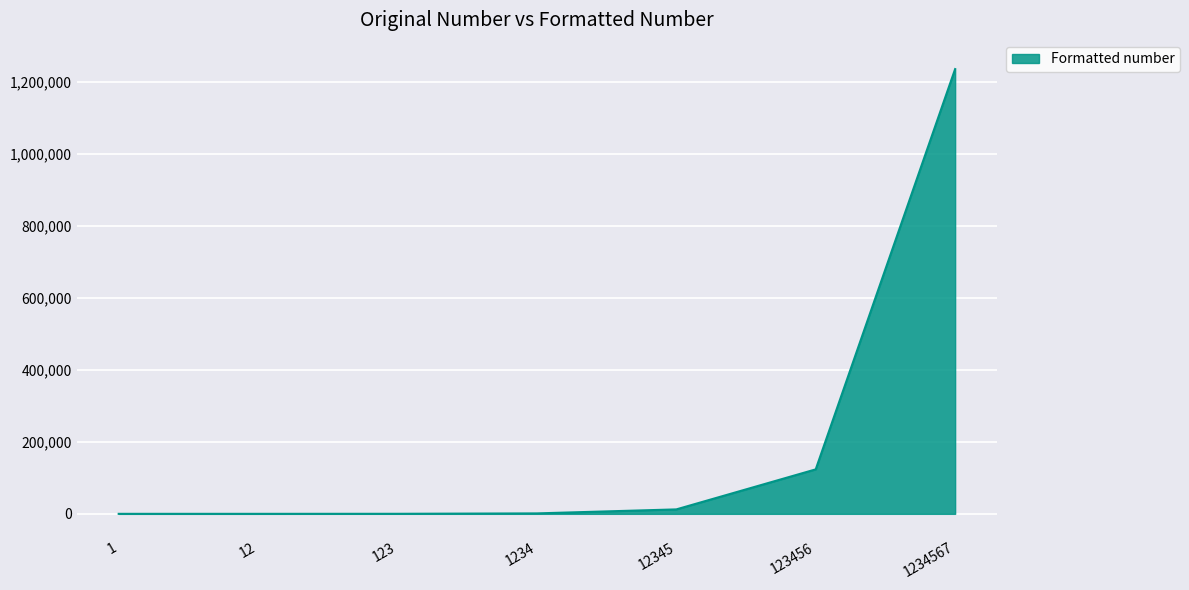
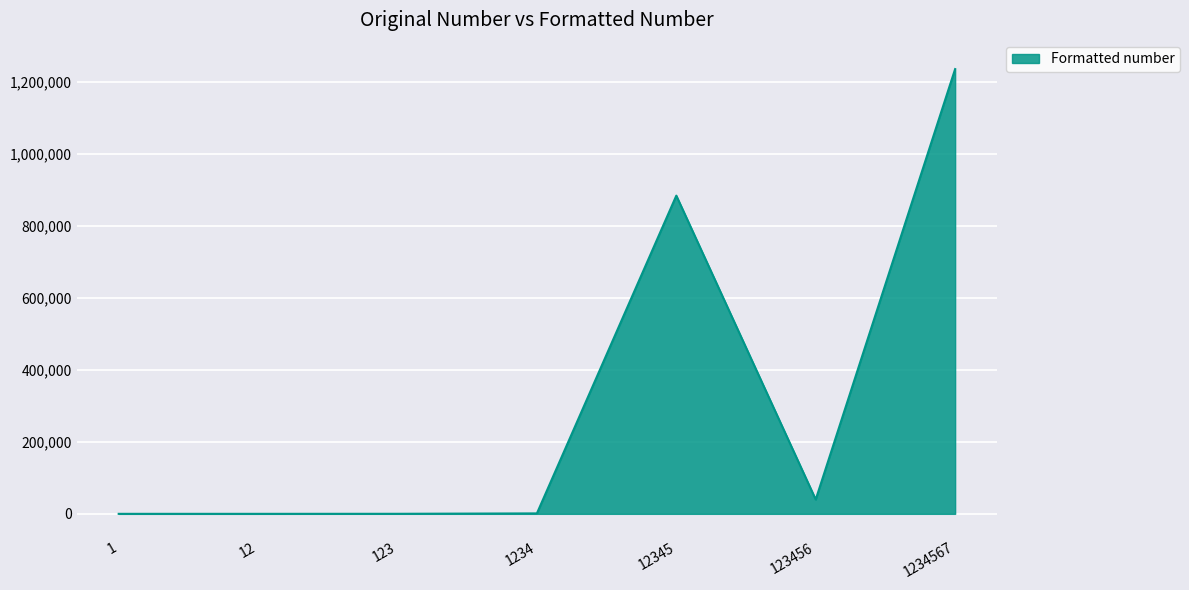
  {
    "1": "0",
    "12": "0",
    "123": "0",
    "1234": "0",
-   "12345": "10,000",
-   "123456": "120,000",
+   "12345": "880,000",
+   "123456": "40,000",
    "1234567": "1,230,000"
  }
